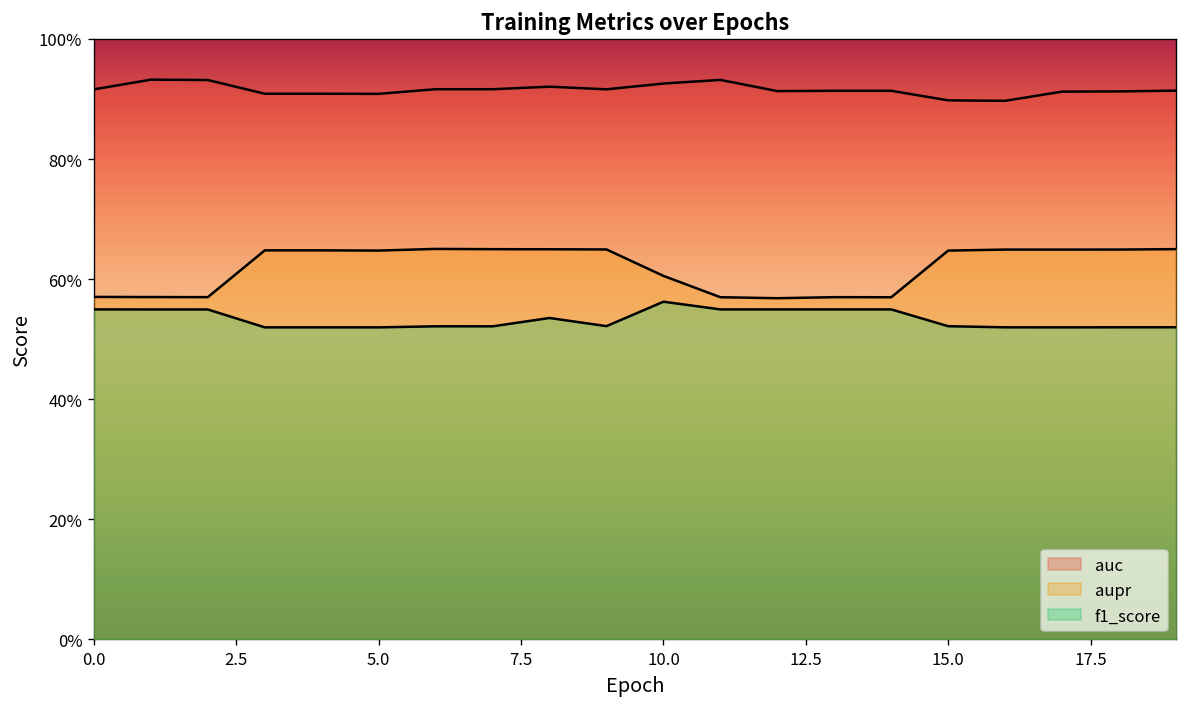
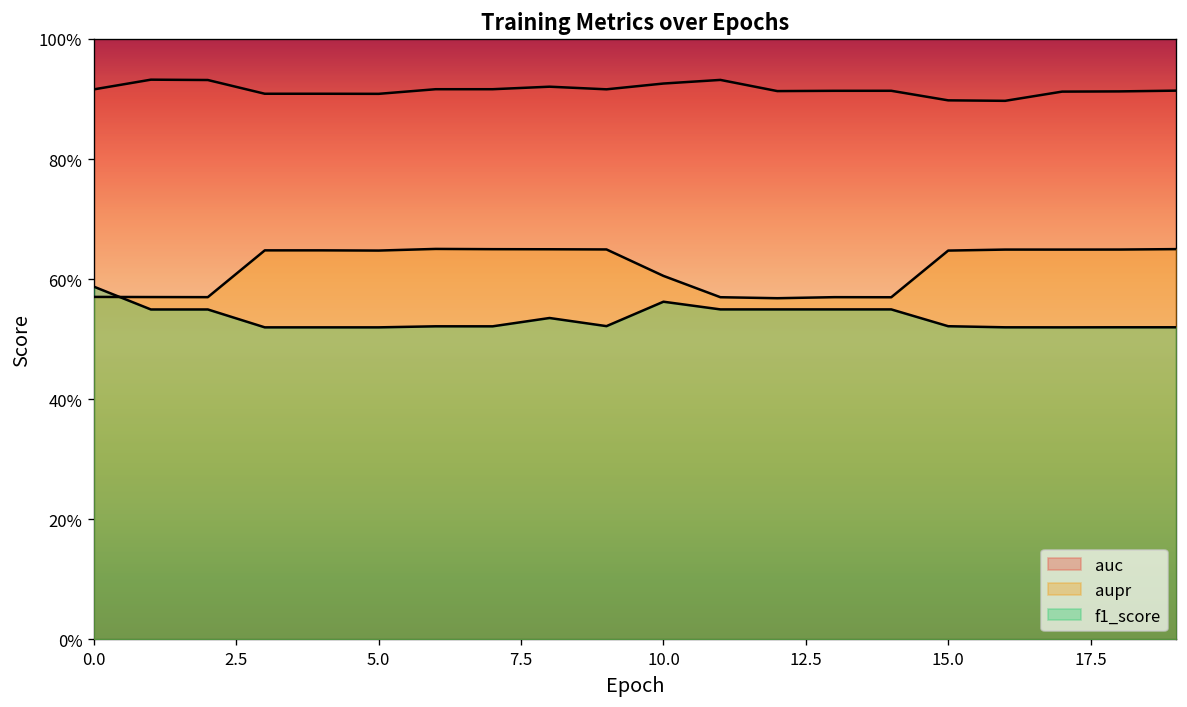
  {
    "f1_score": {
-     "0.0": "55%",
+     "0.0": "59%",
      "5.0": "52%",
      "10.0": "56%",
      "15.0": "52%"
    }
  }
